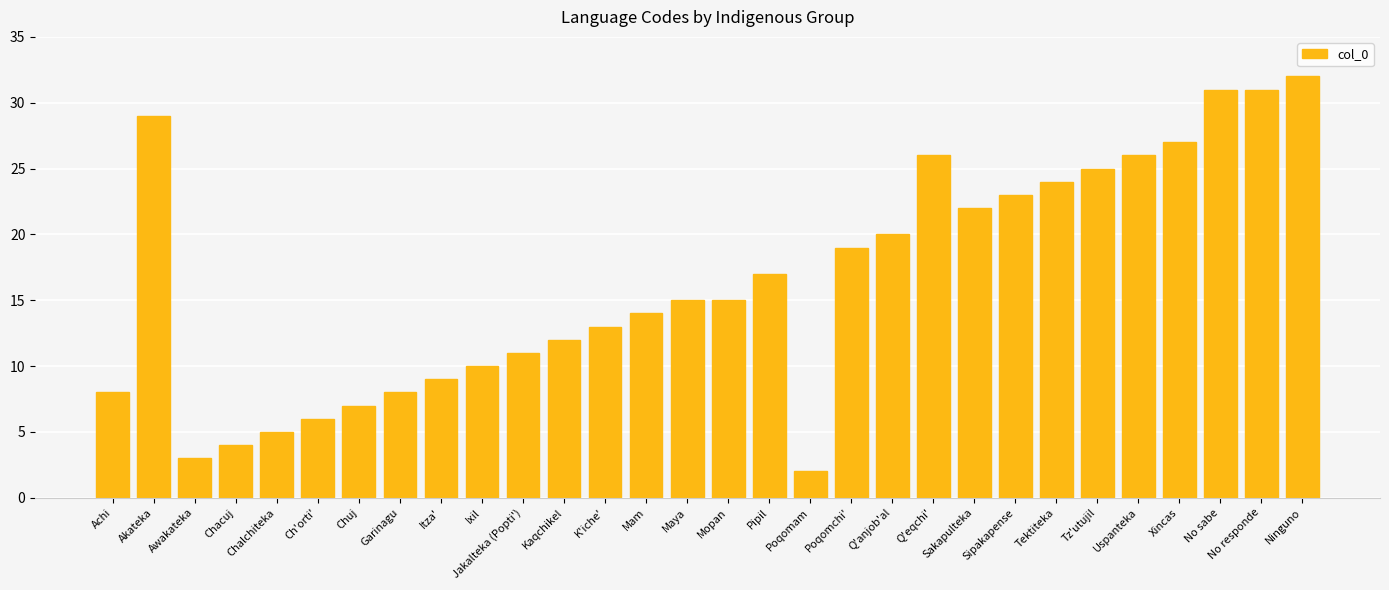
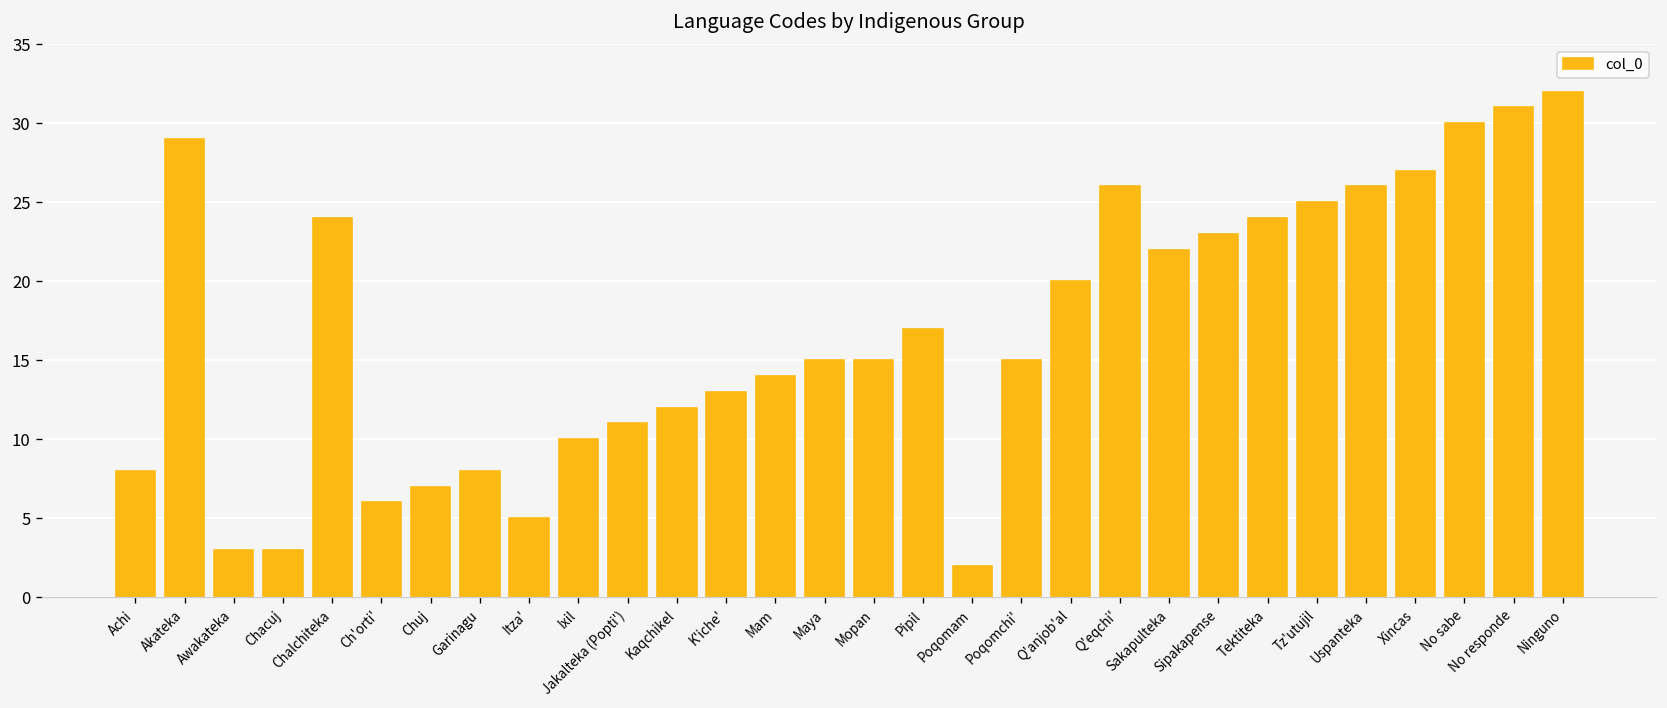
  {
    "Achi": 8,
    "Akateka": 29,
    "Awakateka": 3,
-   "Chacuj": 4,
-   "Chalchiteka": 5,
+   "Chacuj": 3,
+   "Chalchiteka": 24,
    "Ch'orti'": 6,
    "Chuj": 7,
    "Garinagu": 8,
-   "Itza'": 9,
+   "Itza'": 5,
    "Ixil": 10,
    "Jakalteka (Popti')": 11,
    "Kaqchikel": 12,
    "K'iche'": 13,
    "Mam": 14,
    "Maya": 15,
    "Mopan": 15,
    "Pipil": 17,
    "Poqomam": 2,
-   "Poqomchi'": 19,
+   "Poqomchi'": 15,
    "Q'anjob'al": 20,
    "Q'eqchi'": 26,
    "Sakapulteka": 22,
    "Sipakapense": 23,
    "Tektiteka": 24,
    "Tz'utujil": 25,
    "Uspanteka": 26,
    "Xincas": 27,
-   "No sabe": 31,
+   "No sabe": 30,
    "No responde": 31,
    "Ninguno": 32
  }
